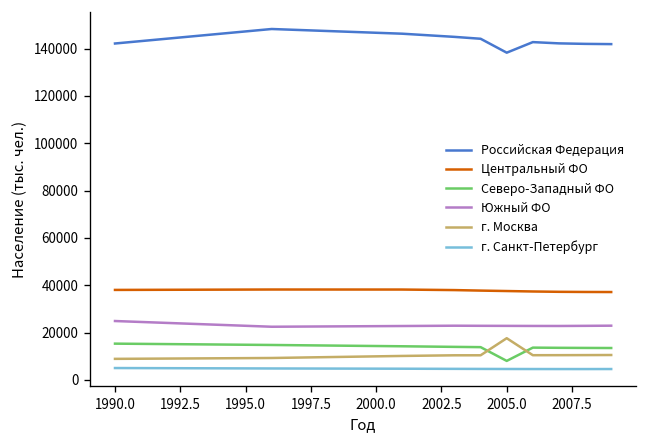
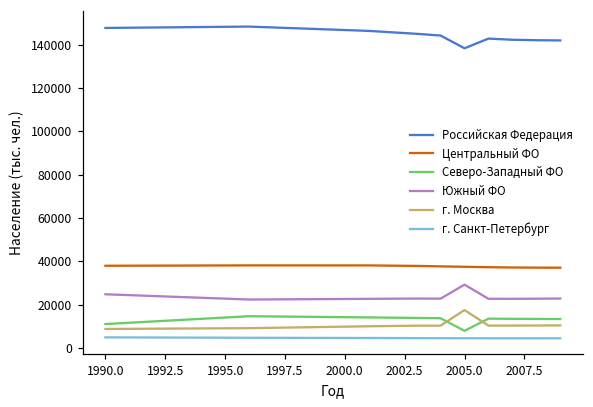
  {
    "Российская Федерация": {
-     "1990.0": 142000,
+     "1990.0": 148000,
      "2005.0": 138000
    },
    "Центральный ФО": {
      "1990.0": 38000,
      "2005.0": 38000
    },
    "Северо-Западный ФО": {
-     "1990.0": 15000,
+     "1990.0": 11000,
      "2005.0": 8000
    },
    "Южный ФО": {
      "1990.0": 25000,
-     "2005.0": 23000
+     "2005.0": 29000
    },
    "г. Москва": {
      "1990.0": 9000,
      "2005.0": 18000
    },
    "г. Санкт-Петербург": {
      "1990.0": 5000,
      "2005.0": 5000
    }
  }
